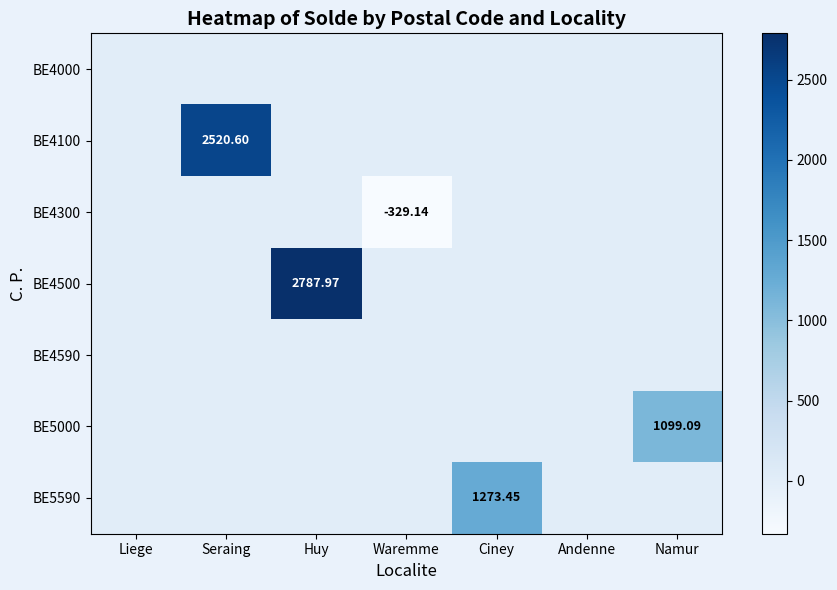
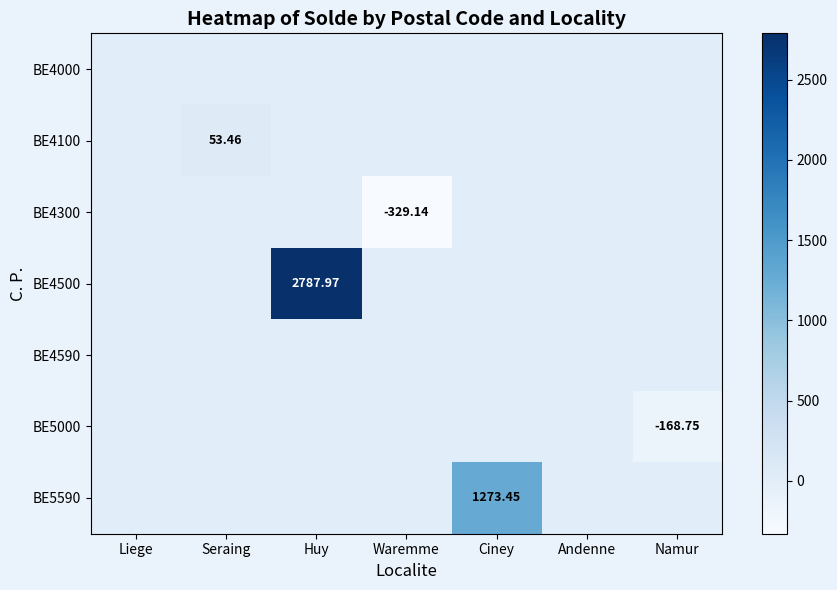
  {
    "BE4100": {
-     "Seraing": 2520.60
+     "Seraing": 53.46
    },
    "BE4300": {
      "Waremme": -329.14
    },
    "BE4500": {
      "Huy": 2787.97
    },
    "BE5000": {
-     "Namur": 1099.09
+     "Namur": -168.75
    },
    "BE5590": {
      "Ciney": 1273.45
    }
  }
